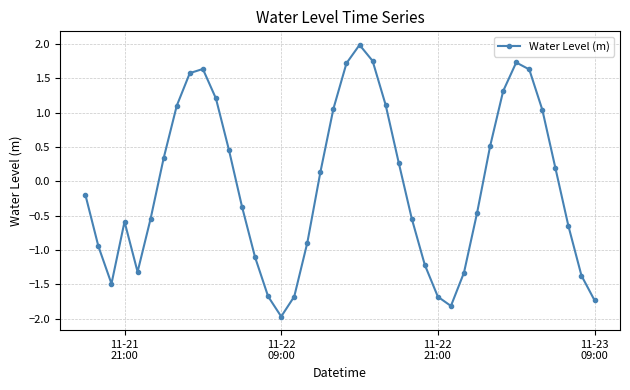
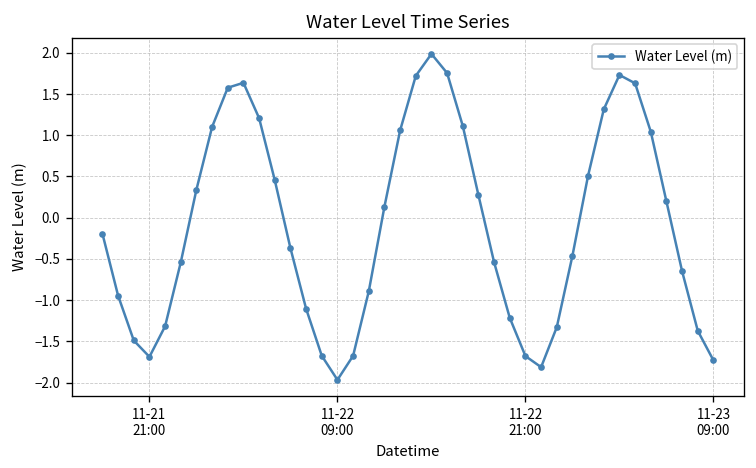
  {
-   "11-21 21:00": -0.6,
+   "11-21 21:00": -1.7,
    "11-22 09:00": -2.0,
    "11-22 21:00": -1.7,
    "11-23 09:00": -1.7
  }
